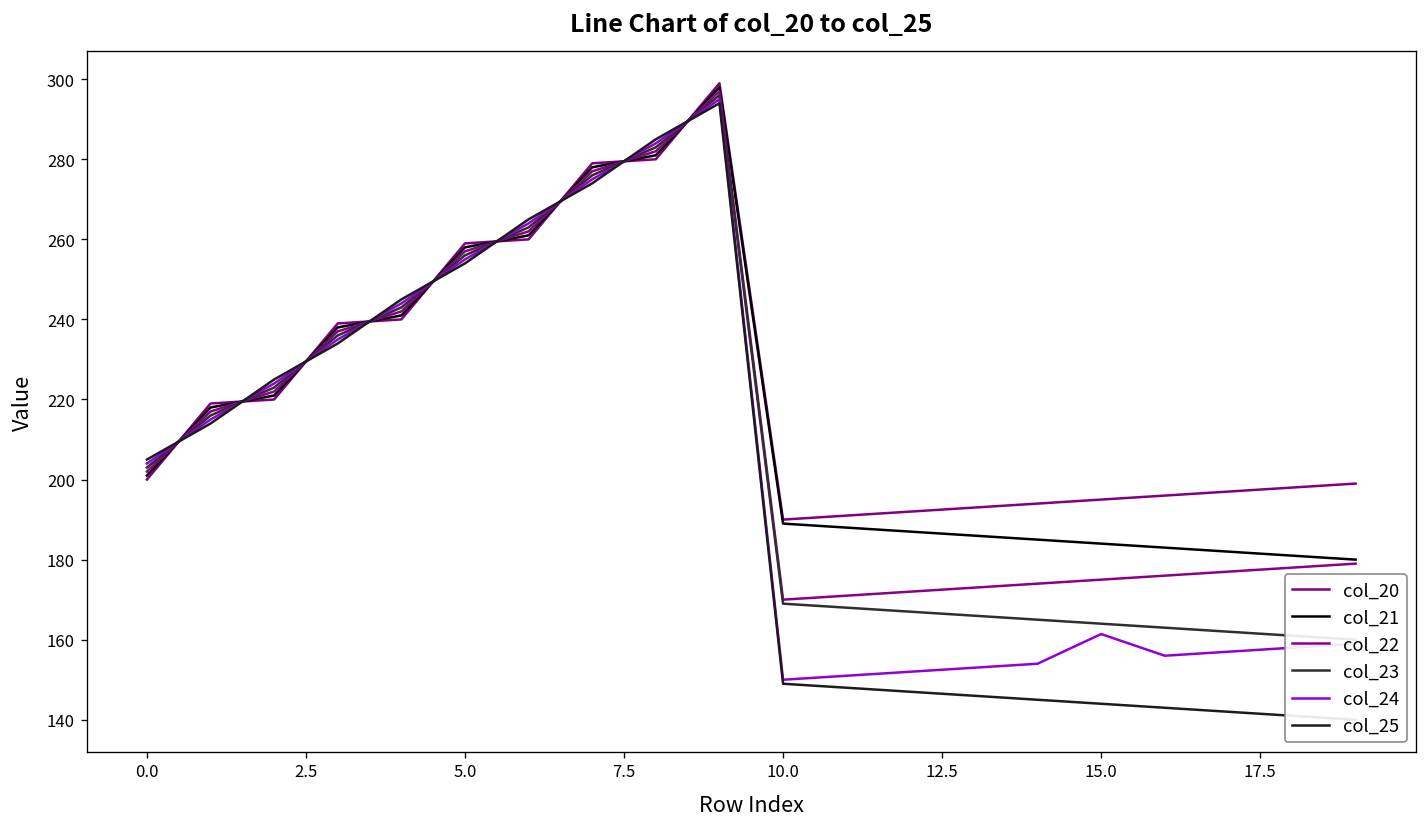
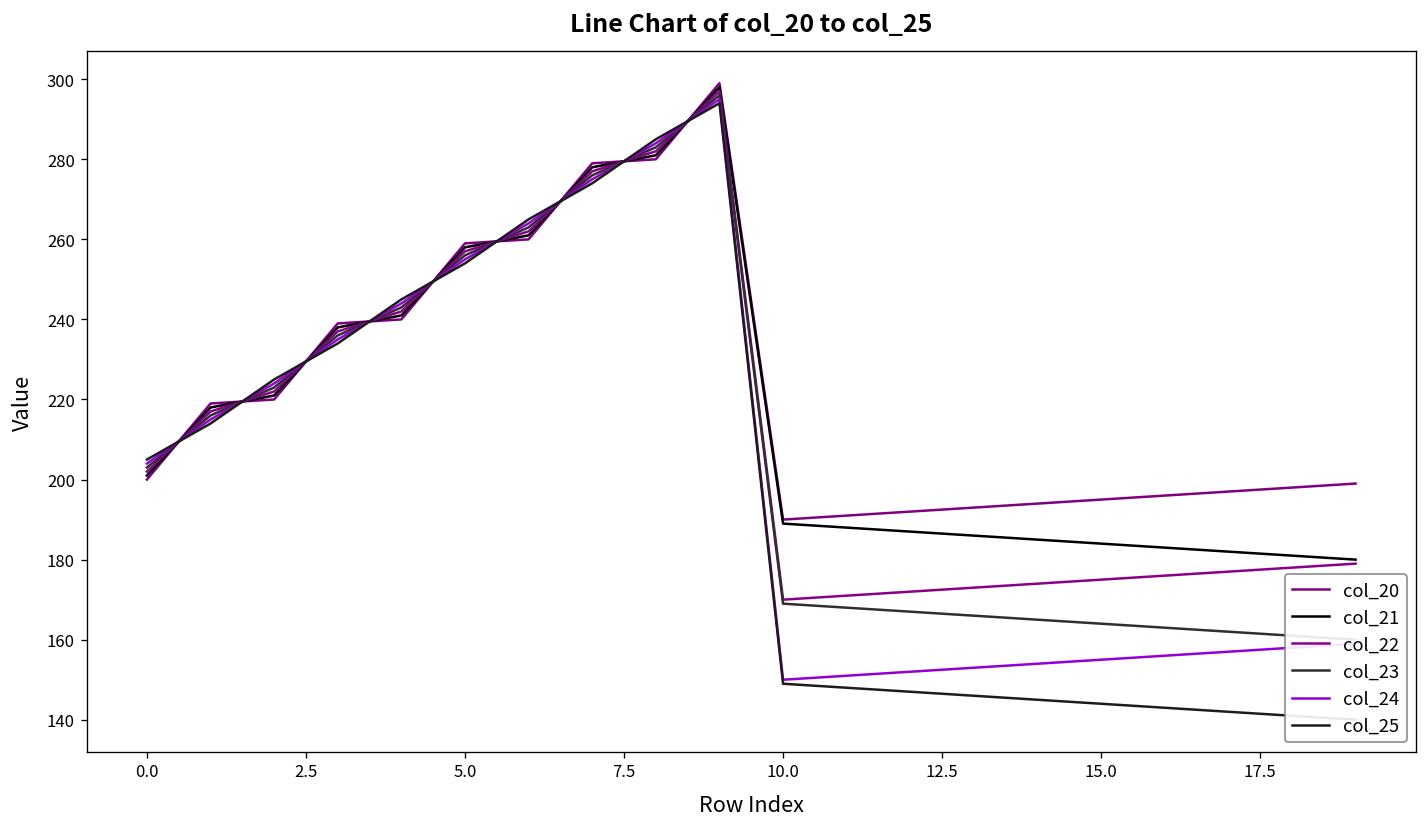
  {
    "col_24": {
      "0.0": 204,
      "5.0": 255,
      "10.0": 150,
-     "15.0": 161
+     "15.0": 155
    }
  }
